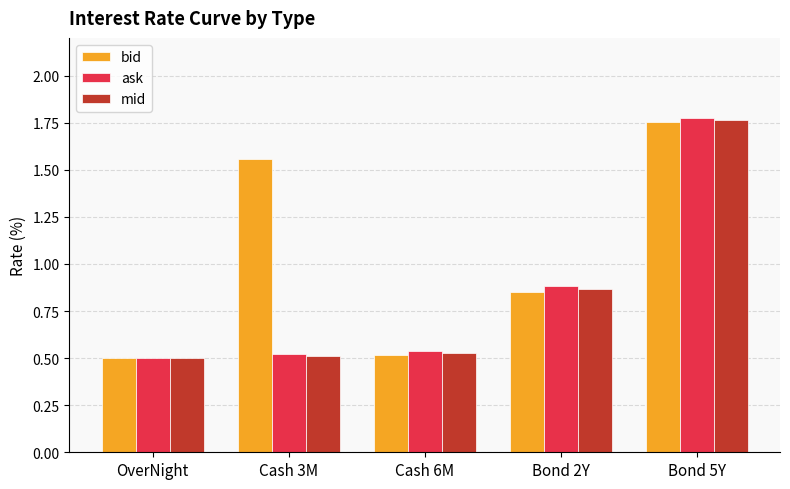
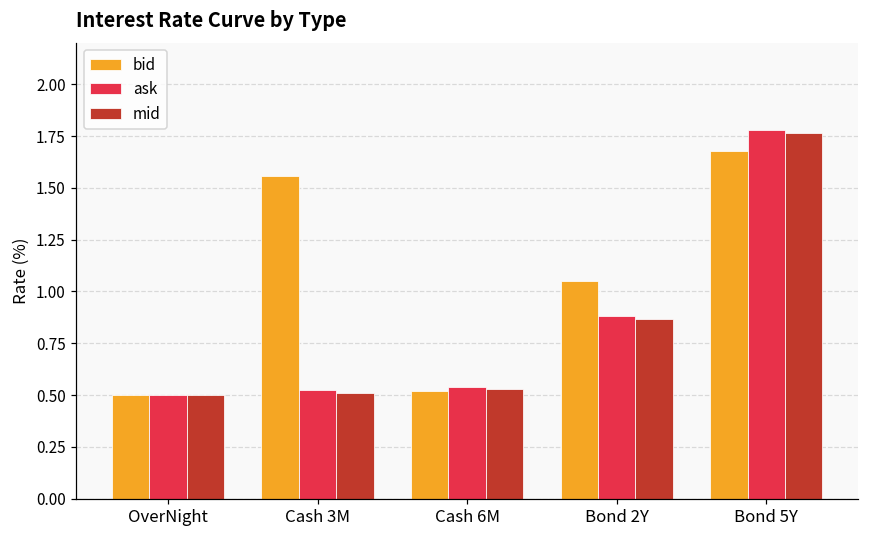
  {
    "bid": {
      "OverNight": 0.50,
      "Cash 3M": 1.56,
      "Cash 6M": 0.52,
-     "Bond 2Y": 0.85,
-     "Bond 5Y": 1.75
+     "Bond 2Y": 1.05,
+     "Bond 5Y": 1.68
    }
  }
